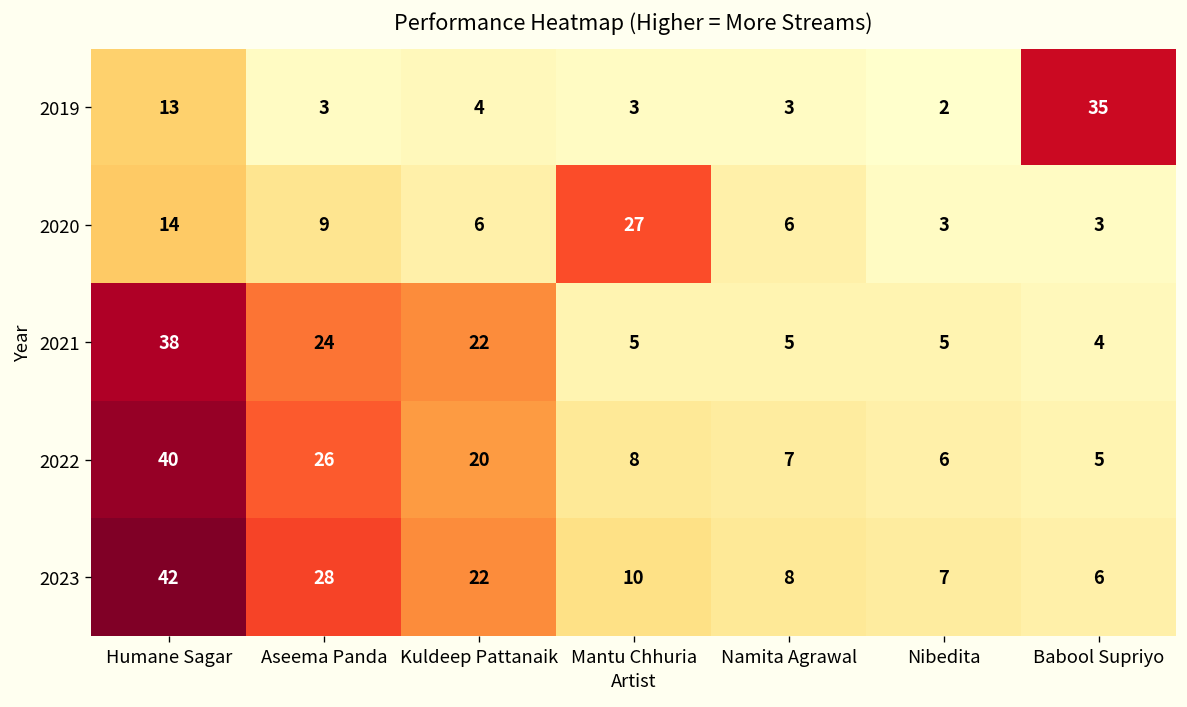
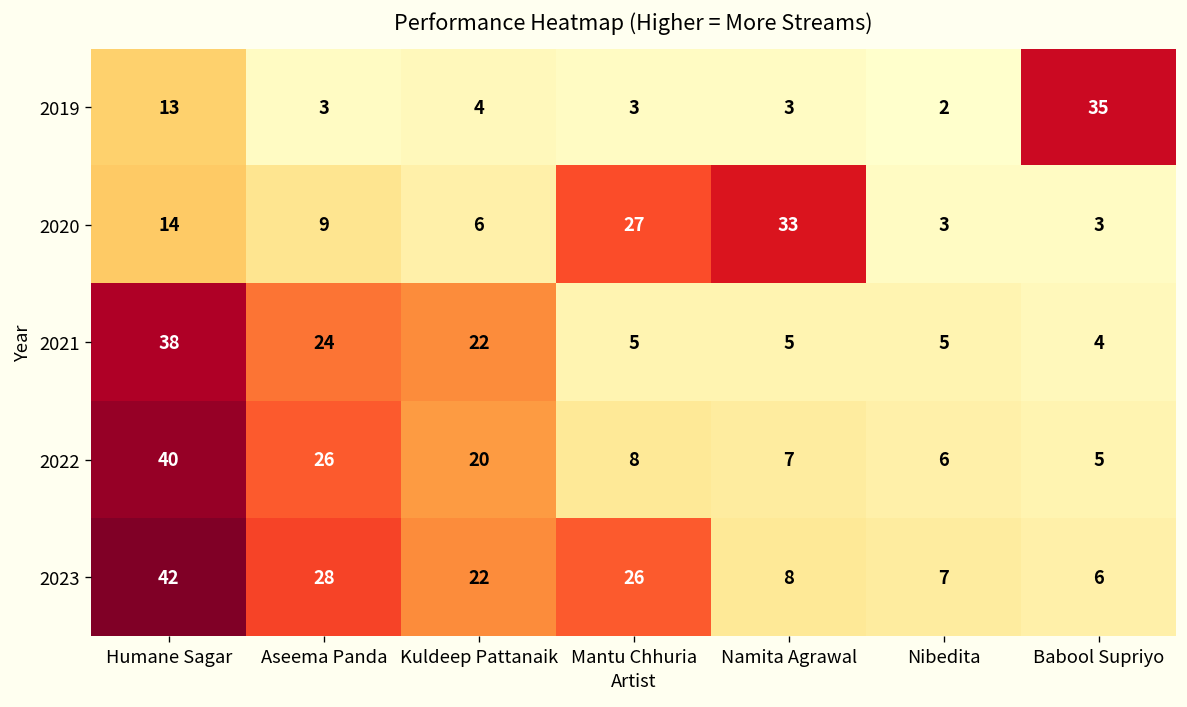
  {
    "2019": {
      "Humane Sagar": 13,
      "Aseema Panda": 3,
      "Kuldeep Pattanaik": 4,
      "Mantu Chhuria": 3,
      "Namita Agrawal": 3,
      "Nibedita": 2,
      "Babool Supriyo": 35
    },
    "2020": {
      "Humane Sagar": 14,
      "Aseema Panda": 9,
      "Kuldeep Pattanaik": 6,
      "Mantu Chhuria": 27,
-     "Namita Agrawal": 6,
+     "Namita Agrawal": 33,
      "Nibedita": 3,
      "Babool Supriyo": 3
    },
    "2021": {
      "Humane Sagar": 38,
      "Aseema Panda": 24,
      "Kuldeep Pattanaik": 22,
      "Mantu Chhuria": 5,
      "Namita Agrawal": 5,
      "Nibedita": 5,
      "Babool Supriyo": 4
    },
    "2022": {
      "Humane Sagar": 40,
      "Aseema Panda": 26,
      "Kuldeep Pattanaik": 20,
      "Mantu Chhuria": 8,
      "Namita Agrawal": 7,
      "Nibedita": 6,
      "Babool Supriyo": 5
    },
    "2023": {
      "Humane Sagar": 42,
      "Aseema Panda": 28,
      "Kuldeep Pattanaik": 22,
-     "Mantu Chhuria": 10,
+     "Mantu Chhuria": 26,
      "Namita Agrawal": 8,
      "Nibedita": 7,
      "Babool Supriyo": 6
    }
  }
